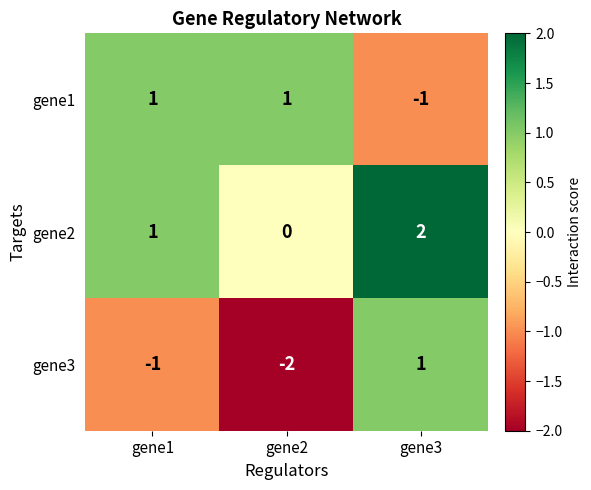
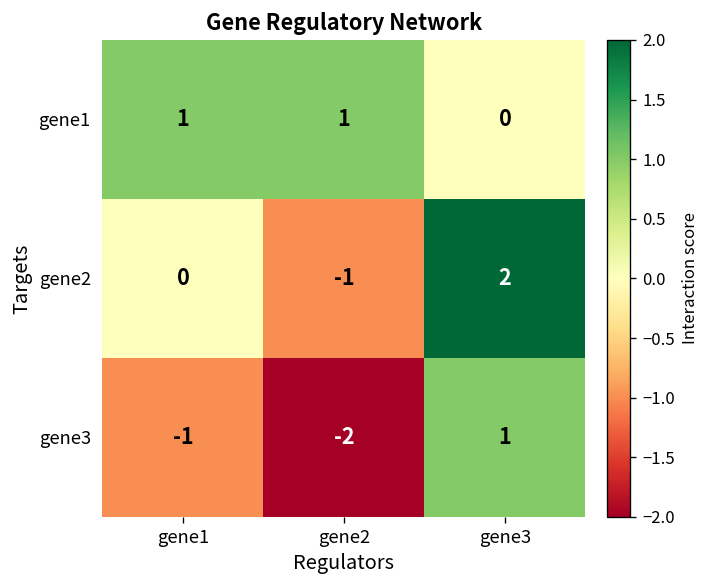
  {
    "gene1": {
      "gene1": 1,
      "gene2": 1,
-     "gene3": -1
+     "gene3": 0
    },
    "gene2": {
-     "gene1": 1,
-     "gene2": 0,
+     "gene1": 0,
+     "gene2": -1,
      "gene3": 2
    },
    "gene3": {
      "gene1": -1,
      "gene2": -2,
      "gene3": 1
    }
  }
